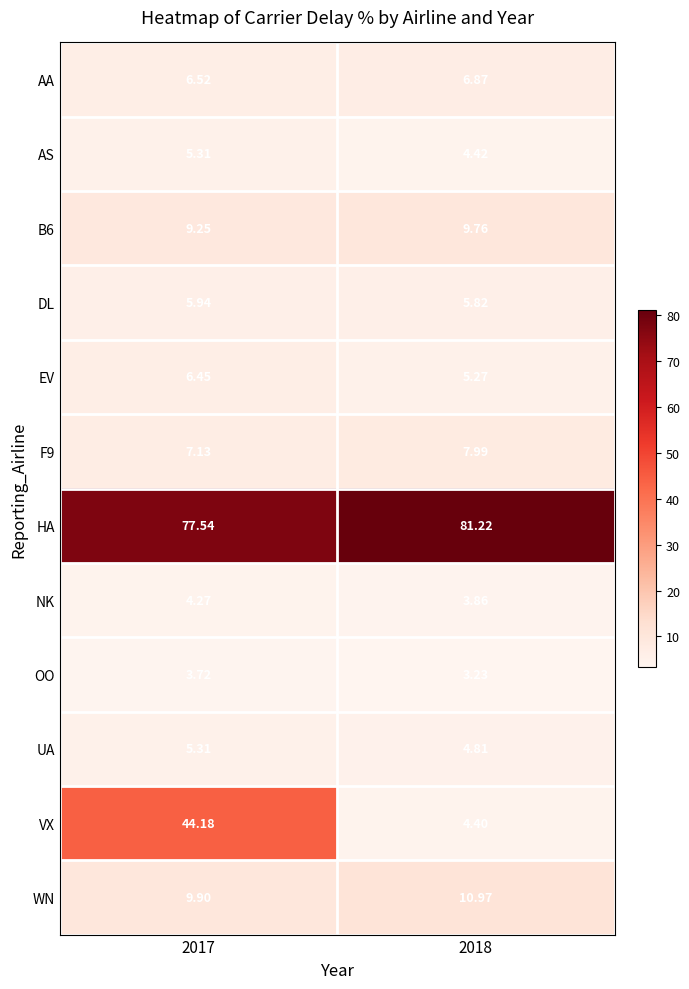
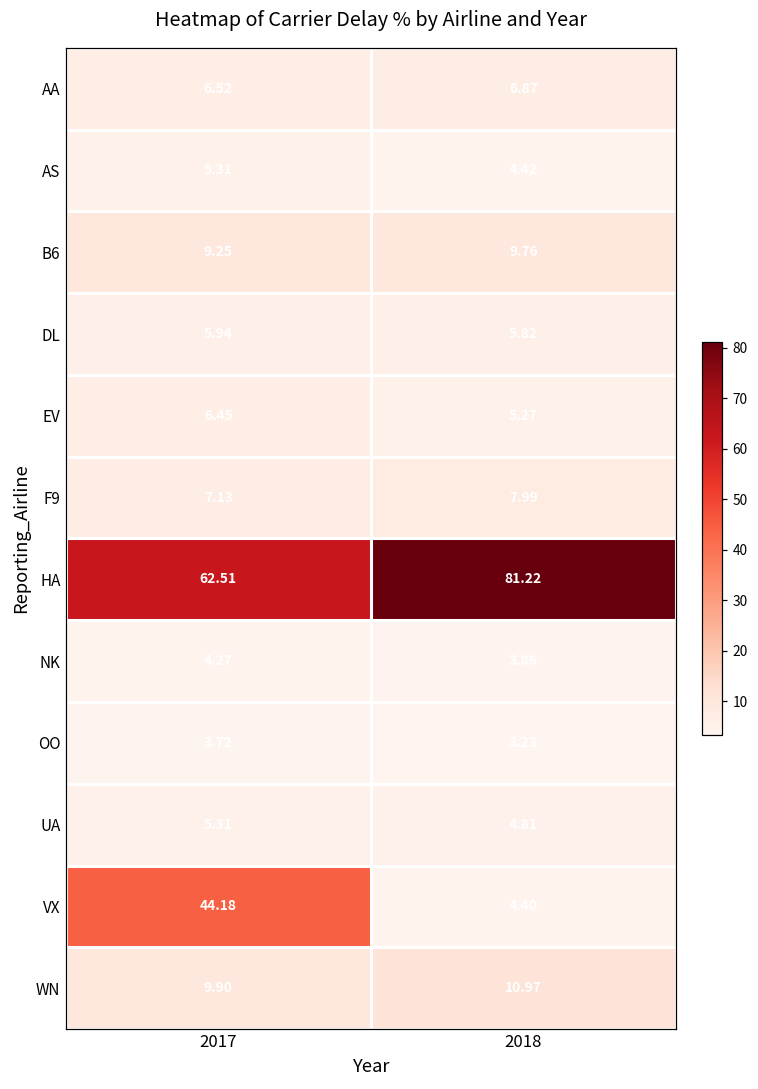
  {
    "HA": {
-     "2017": 77.54,
+     "2017": 62.51,
      "2018": 81.22
    },
    "VX": {
      "2017": 44.18
    }
  }
